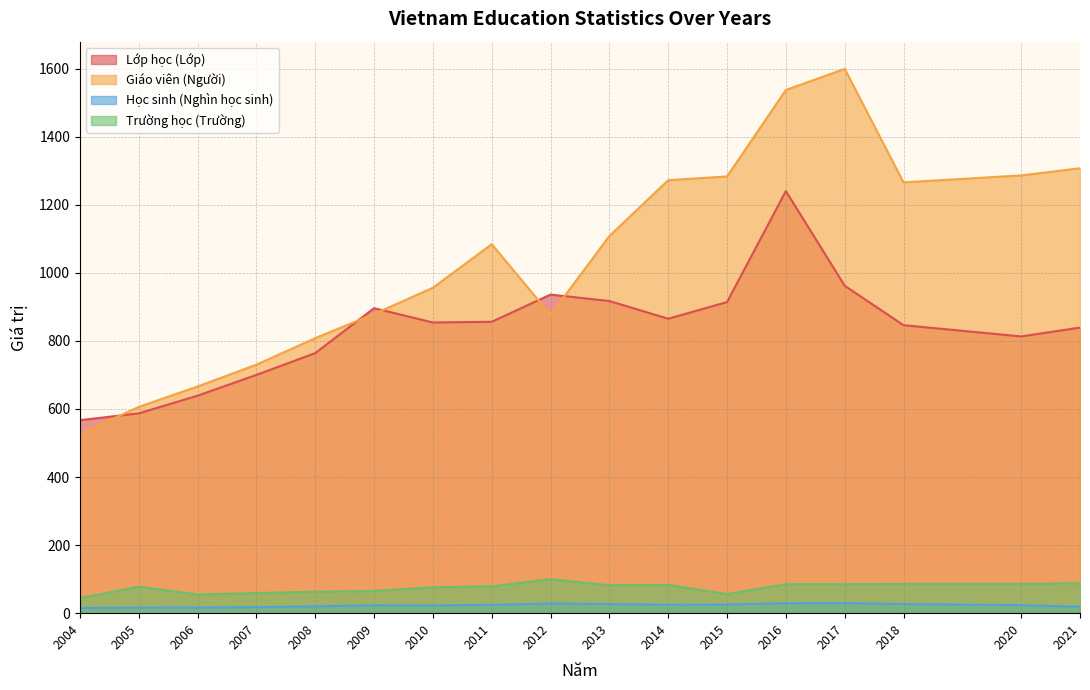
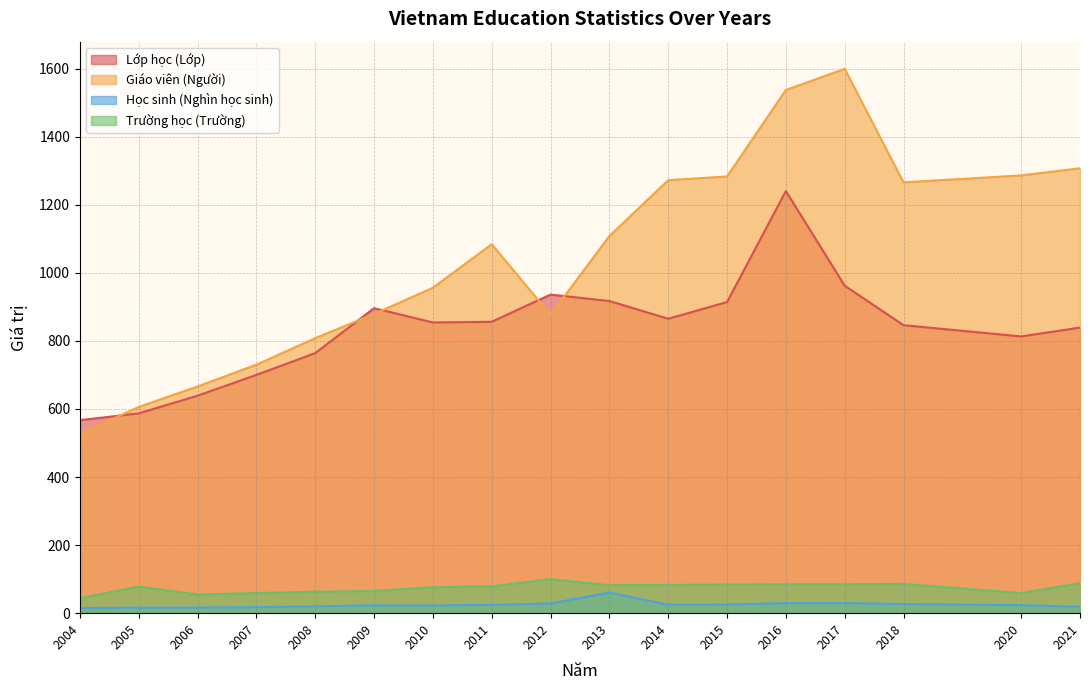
  {
    "Lớp học (Lớp)": {
      "2004": 570,
      "2005": 590,
      "2006": 640,
      "2007": 700,
      "2008": 760,
      "2009": 900,
      "2010": 850,
      "2011": 860,
      "2012": 940,
      "2013": 920,
      "2014": 870,
      "2015": 910,
      "2016": 1240,
      "2017": 960,
      "2018": 850,
      "2020": 810,
      "2021": 840
    },
    "Giáo viên (Người)": {
      "2004": 530,
      "2005": 610,
      "2006": 670,
      "2007": 730,
      "2008": 810,
      "2009": 880,
      "2010": 960,
      "2011": 1080,
      "2012": 880,
      "2013": 1110,
      "2014": 1270,
      "2015": 1280,
      "2016": 1540,
      "2017": 1600,
      "2018": 1270,
      "2020": 1290,
      "2021": 1310
    },
    "Học sinh (Nghìn học sinh)": {
      "2004": 20,
      "2005": 20,
      "2006": 20,
      "2007": 20,
      "2008": 20,
      "2009": 20,
      "2010": 20,
      "2011": 20,
      "2012": 30,
-     "2013": 30,
+     "2013": 60,
      "2014": 20,
      "2015": 30,
      "2016": 30,
      "2017": 30,
      "2018": 30,
      "2020": 20,
      "2021": 20
    },
    "Trường học (Trường)": {
      "2004": 40,
      "2005": 80,
      "2006": 60,
      "2007": 60,
      "2008": 60,
      "2009": 70,
      "2010": 80,
      "2011": 80,
      "2012": 100,
      "2013": 80,
      "2014": 80,
-     "2015": 60,
+     "2015": 80,
      "2016": 90,
      "2017": 90,
      "2018": 90,
-     "2020": 90,
+     "2020": 60,
      "2021": 90
    }
  }
